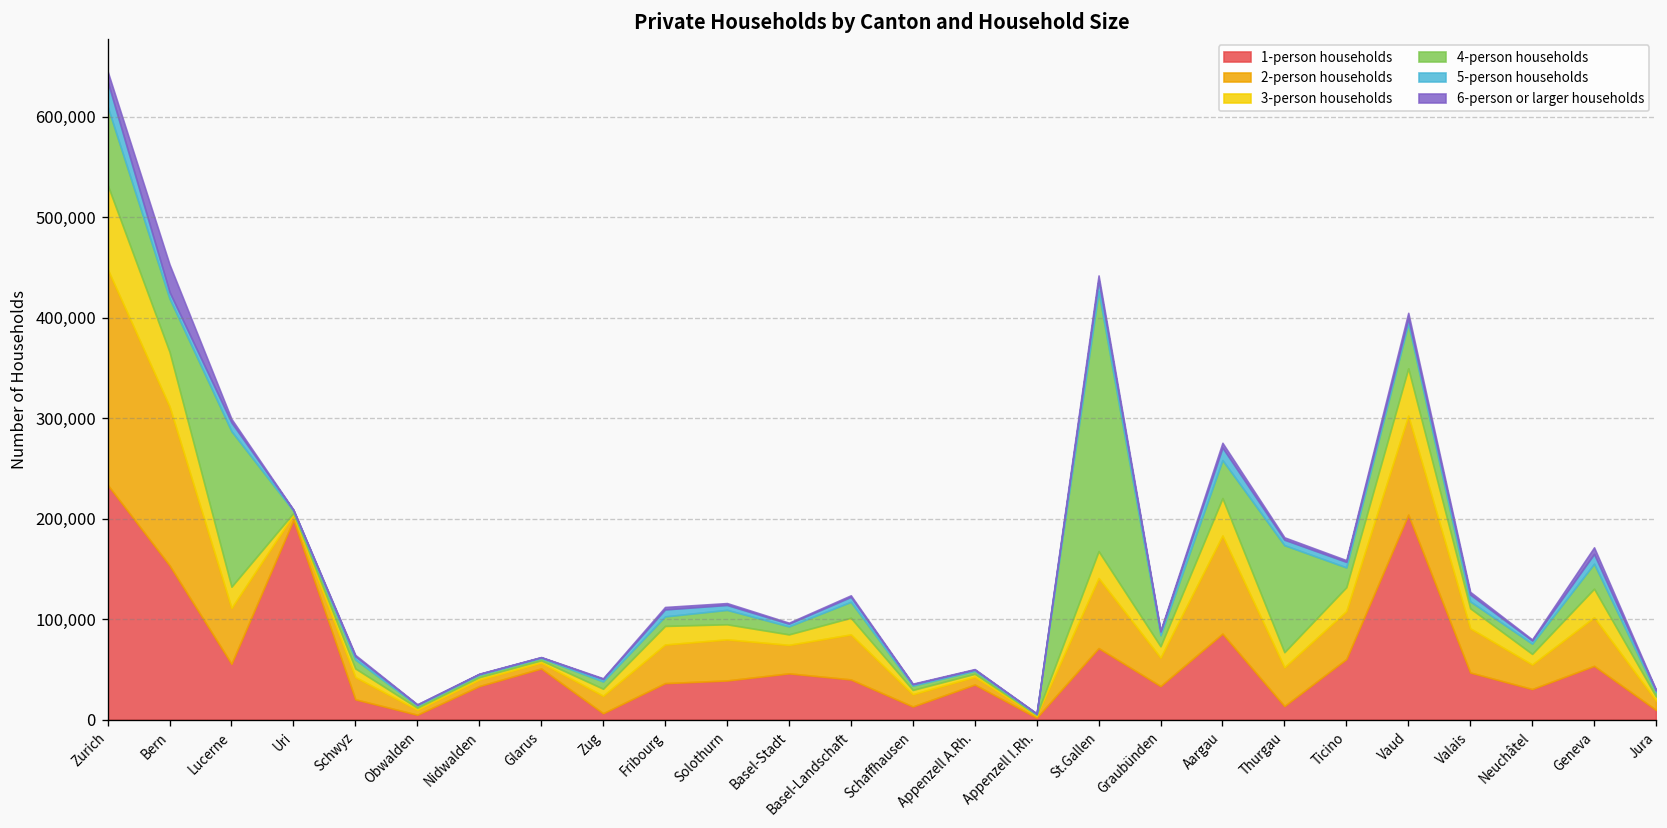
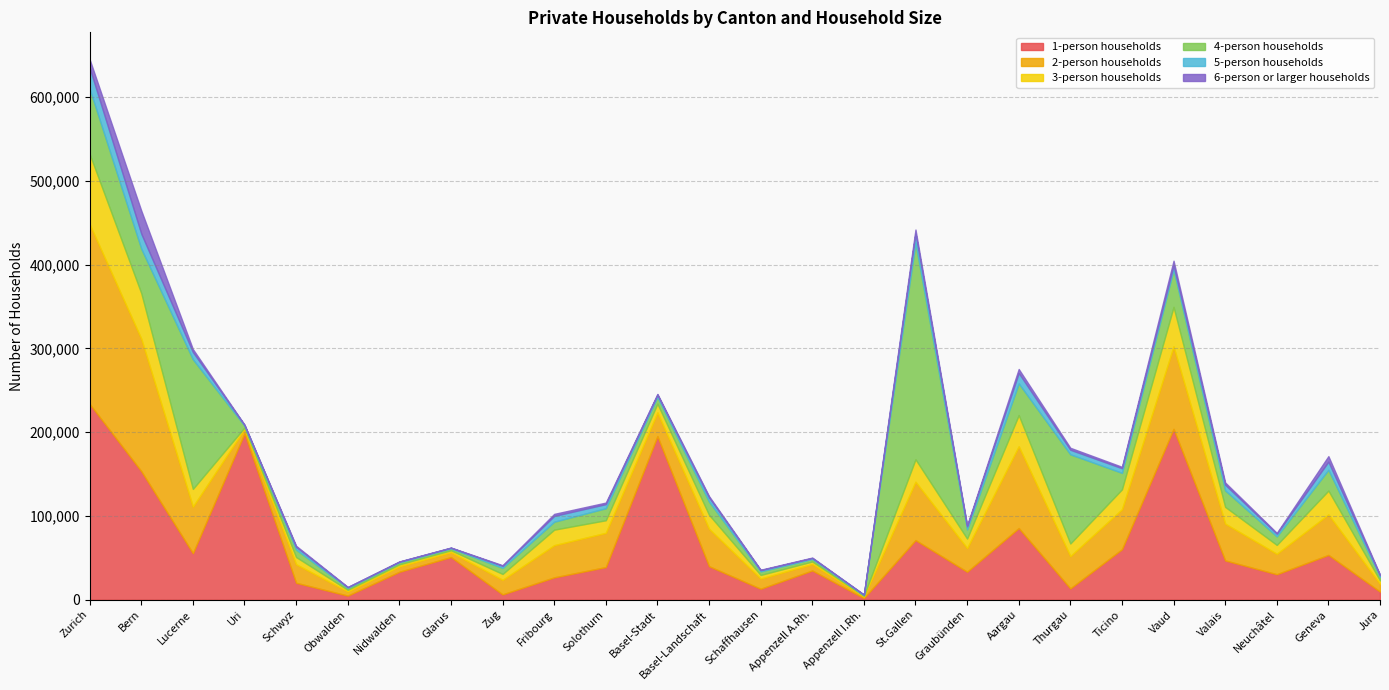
  {
    "1-person households": {
      "Zurich": "230,000",
      "Bern": "150,000",
      "Lucerne": "60,000",
      "Uri": "200,000",
      "Schwyz": "20,000",
      "Obwalden": "0",
      "Nidwalden": "30,000",
      "Glarus": "50,000",
      "Zug": "10,000",
-     "Fribourg": "40,000",
+     "Fribourg": "30,000",
      "Solothurn": "40,000",
-     "Basel-Stadt": "50,000",
+     "Basel-Stadt": "200,000",
      "Basel-Landschaft": "40,000",
      "Schaffhausen": "10,000",
      "Appenzell A.Rh.": "30,000",
      "St.Gallen": "70,000",
      "Graubünden": "30,000",
      "Aargau": "90,000",
      "Thurgau": "10,000",
      "Ticino": "60,000",
      "Vaud": "200,000",
      "Valais": "50,000",
      "Neuchâtel": "30,000",
      "Geneva": "50,000",
      "Jura": "10,000"
    },
    "4-person households": {
      "Zurich": "80,000",
      "Bern": "50,000",
      "Lucerne": "150,000",
      "Schwyz": "10,000",
      "Fribourg": "10,000",
      "Solothurn": "10,000",
      "Basel-Landschaft": "20,000",
      "St.Gallen": "260,000",
      "Graubünden": "10,000",
      "Aargau": "40,000",
      "Thurgau": "110,000",
      "Ticino": "20,000",
      "Vaud": "40,000",
-     "Valais": "10,000",
+     "Valais": "20,000",
      "Neuchâtel": "10,000",
      "Geneva": "20,000"
    },
    "5-person households": {
      "Zurich": "30,000",
-     "Bern": "10,000",
+     "Bern": "20,000",
      "Lucerne": "10,000",
      "St.Gallen": "10,000",
      "Aargau": "10,000",
      "Vaud": "0",
      "Geneva": "10,000"
    },
    "6-person or larger households": {
      "Zurich": "10,000",
      "Bern": "30,000",
      "Lucerne": "0",
      "St.Gallen": "0",
      "Aargau": "0",
      "Vaud": "10,000",
      "Geneva": "10,000"
    }
  }
